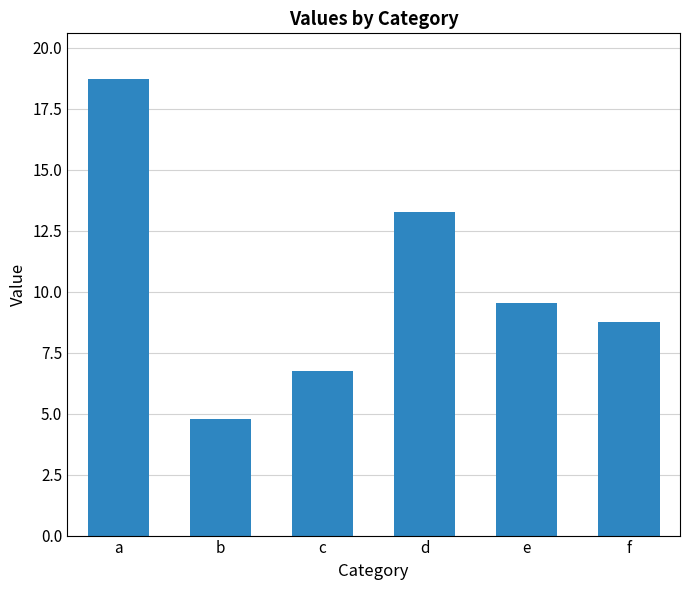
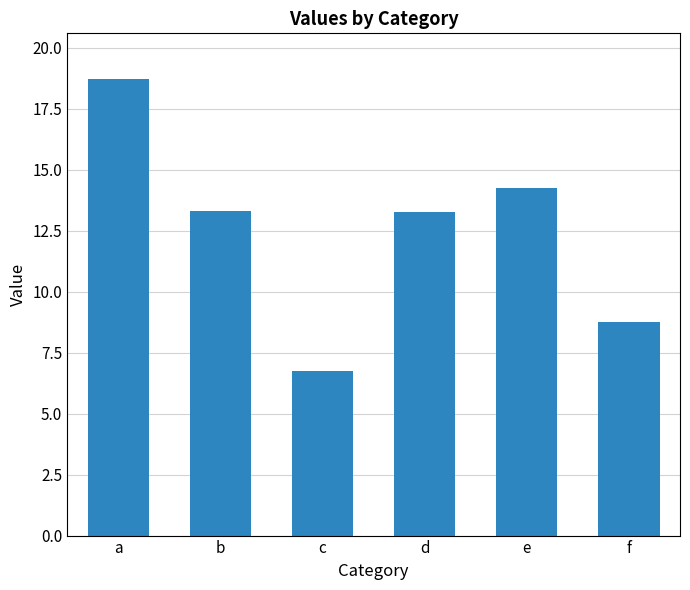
  {
    "a": 18.7,
-   "b": 4.8,
+   "b": 13.3,
    "c": 6.8,
    "d": 13.3,
-   "e": 9.5,
+   "e": 14.3,
    "f": 8.8
  }
